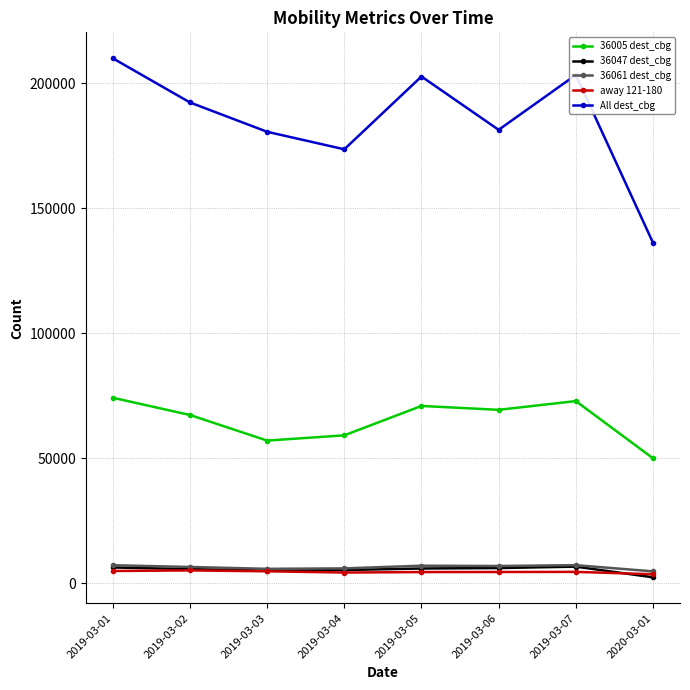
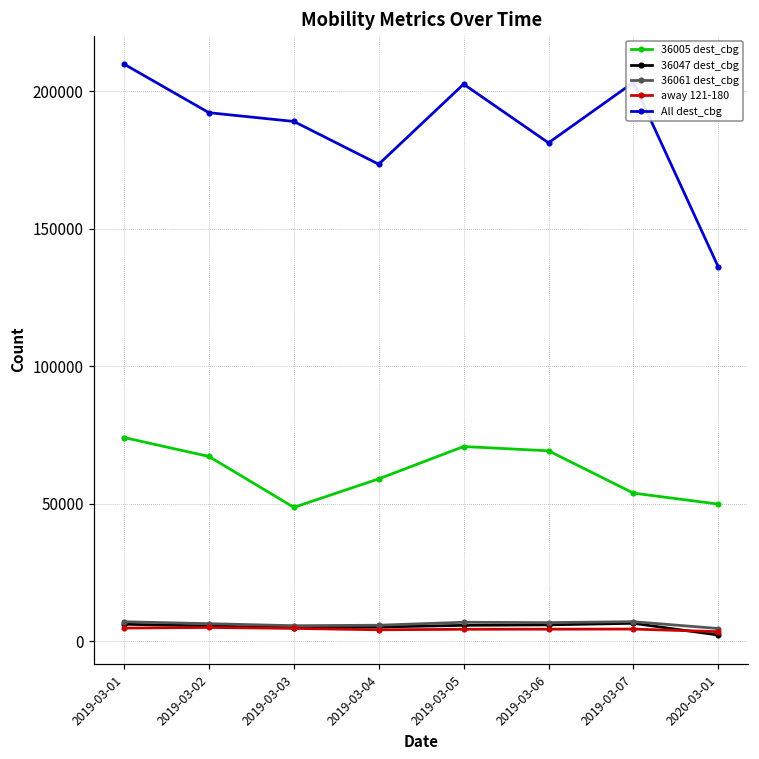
  {
    "36005 dest_cbg": {
      "2019-03-01": 74000,
      "2019-03-02": 67000,
-     "2019-03-03": 57000,
+     "2019-03-03": 49000,
      "2019-03-04": 59000,
      "2019-03-05": 71000,
      "2019-03-06": 69000,
-     "2019-03-07": 73000,
+     "2019-03-07": 54000,
      "2020-03-01": 50000
    },
    "36047 dest_cbg": {
      "2019-03-05": 6000,
      "2020-03-01": 2000
    },
    "36061 dest_cbg": {
      "2019-03-05": 7000,
      "2020-03-01": 5000
    },
    "away 121-180": {
      "2019-03-01": 5000,
      "2019-03-05": 4000,
      "2019-03-06": 4000,
      "2019-03-07": 4000,
      "2020-03-01": 4000
    },
    "All dest_cbg": {
      "2019-03-01": 210000,
      "2019-03-02": 192000,
-     "2019-03-03": 181000,
+     "2019-03-03": 189000,
      "2019-03-04": 174000,
      "2019-03-05": 203000,
      "2019-03-06": 181000,
      "2020-03-01": 136000
    }
  }
